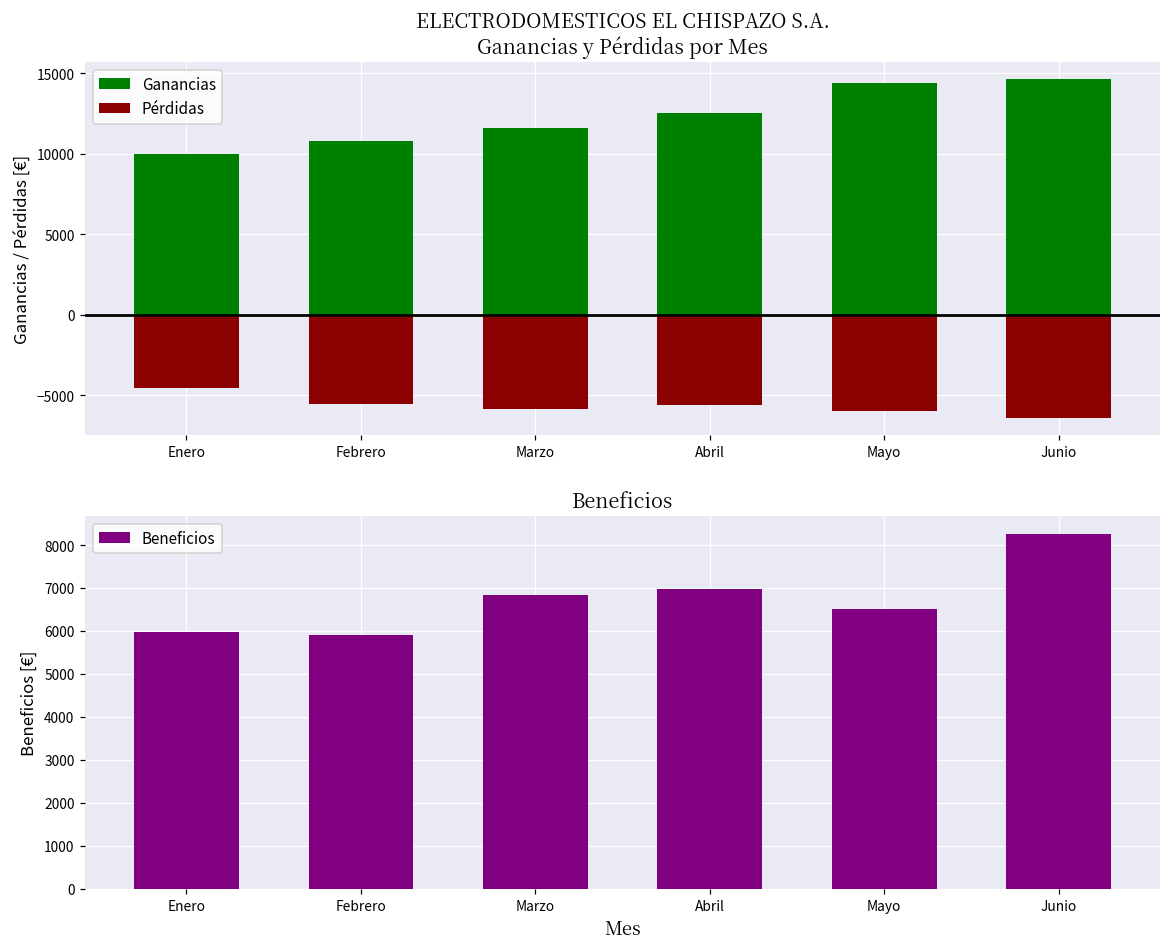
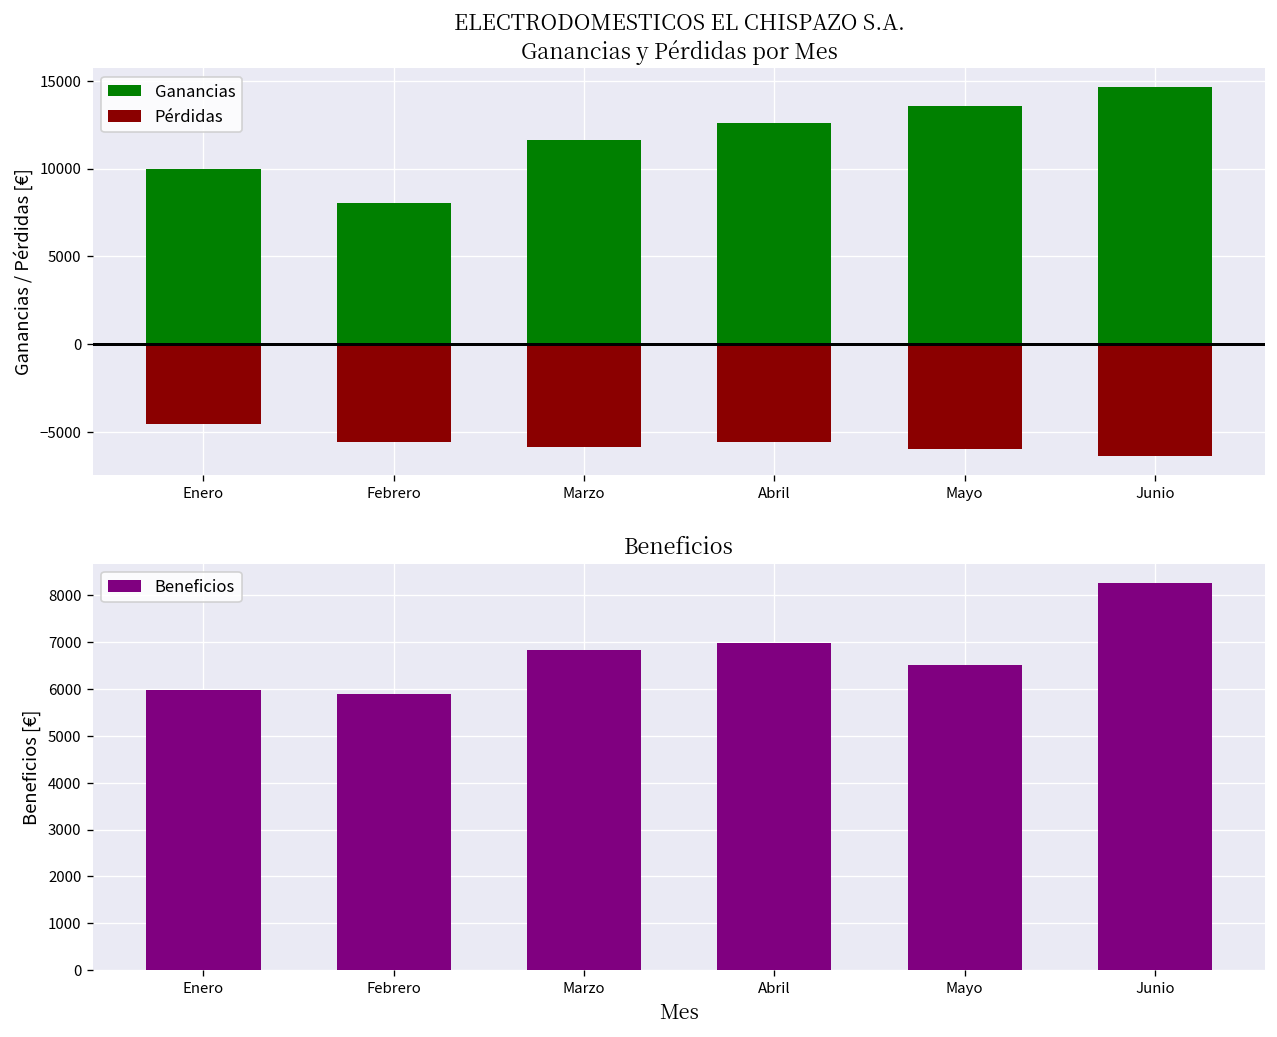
  {
    "ELECTRODOMESTICOS EL CHISPAZO S.A. Ganancias y Pérdidas por Mes": {
      "Ganancias": {
        "Enero": 10000,
-       "Febrero": 10800,
+       "Febrero": 8000,
        "Marzo": 11600,
        "Abril": 12600,
-       "Mayo": 14400,
+       "Mayo": 13600,
        "Junio": 14700
      },
      "Pérdidas": {
        "Enero": -4600,
        "Febrero": -5600,
        "Marzo": -5900,
        "Abril": -5600,
        "Mayo": -6000,
        "Junio": -6400
      }
    },
    "Beneficios": {
      "Enero": 6000,
      "Febrero": 5900,
      "Marzo": 6800,
      "Abril": 7000,
      "Mayo": 6500,
      "Junio": 8300
    }
  }
